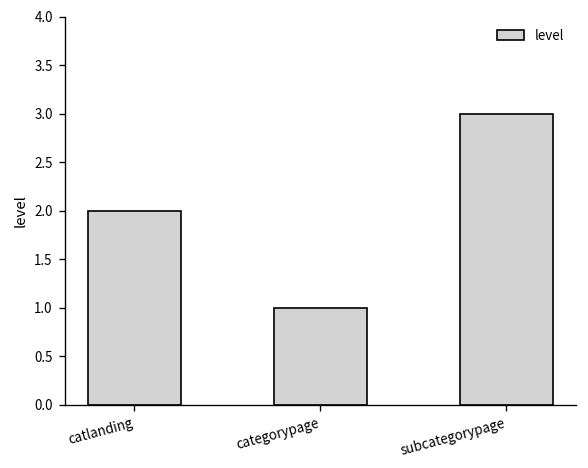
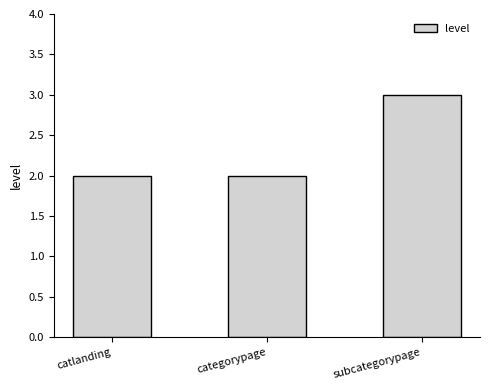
  {
    "catlanding": 2,
-   "categorypage": 1,
+   "categorypage": 2,
    "subcategorypage": 3
  }
